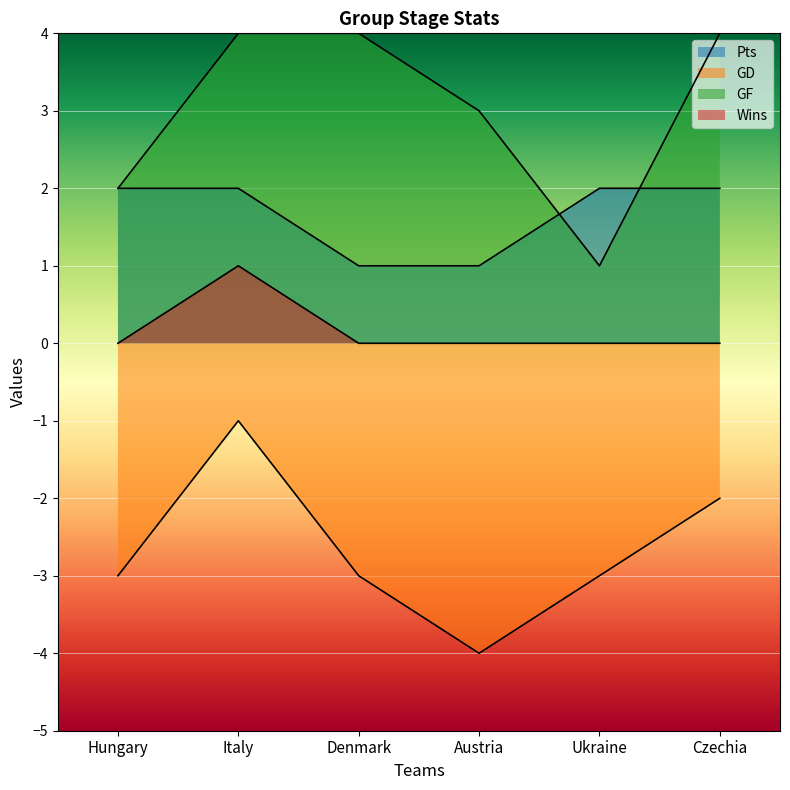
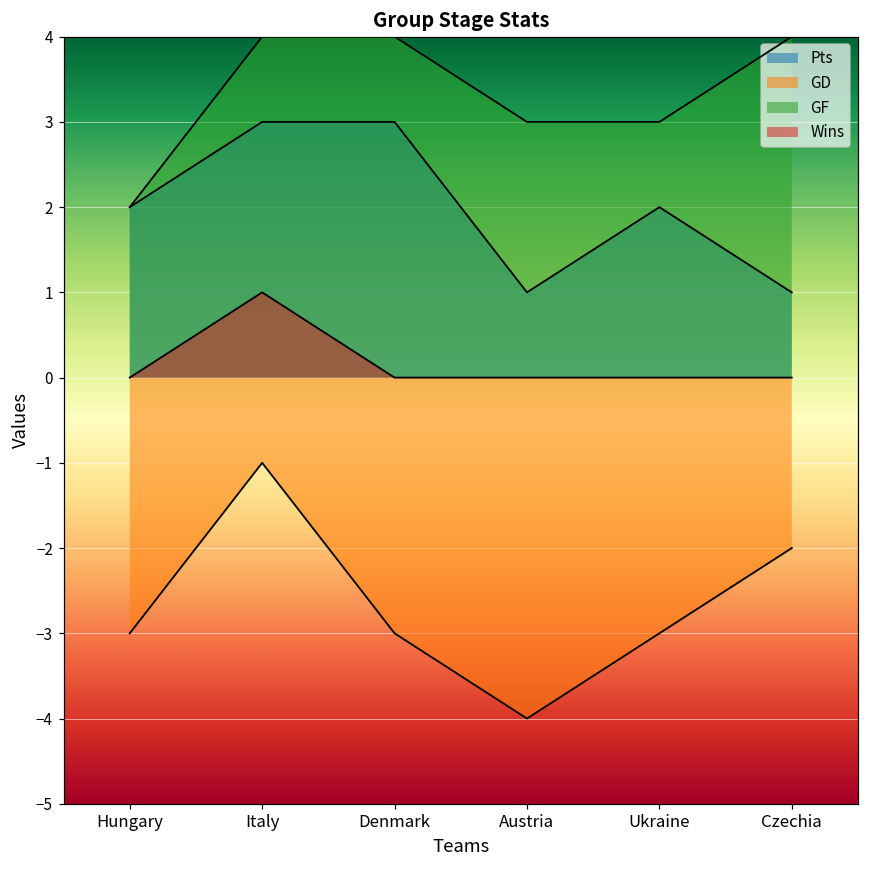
  {
    "Pts": {
-     "Italy": 2,
-     "Denmark": 1,
+     "Italy": 3,
+     "Denmark": 3,
      "Austria": 1,
      "Ukraine": 2,
-     "Czechia": 2
+     "Czechia": 1
    },
    "GF": {
      "Italy": 4,
      "Denmark": 4,
      "Austria": 3,
-     "Ukraine": 1,
+     "Ukraine": 3,
      "Czechia": 4
    },
    "Wins": {
      "Italy": 1
    }
  }
